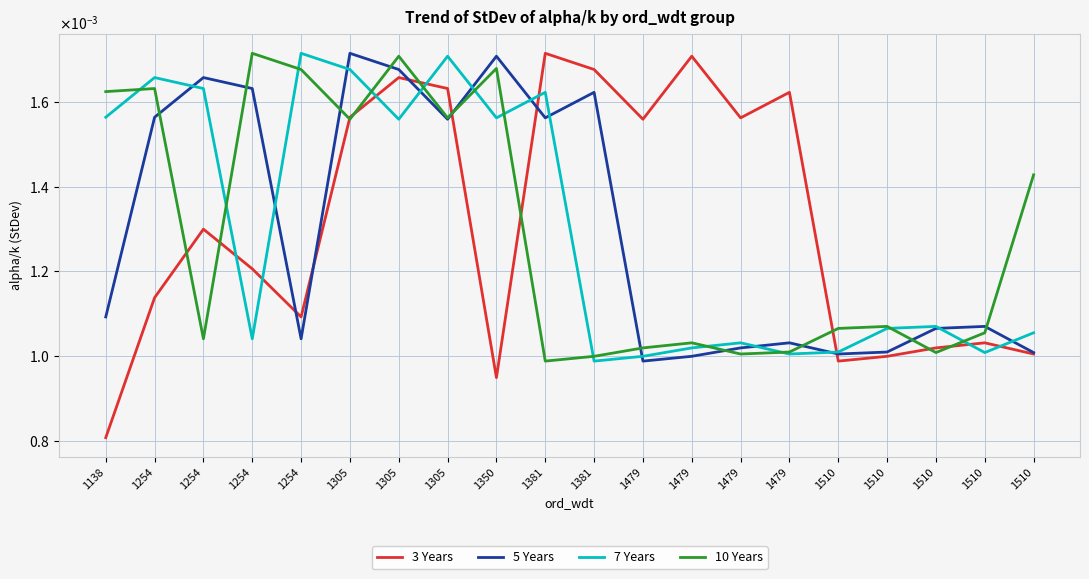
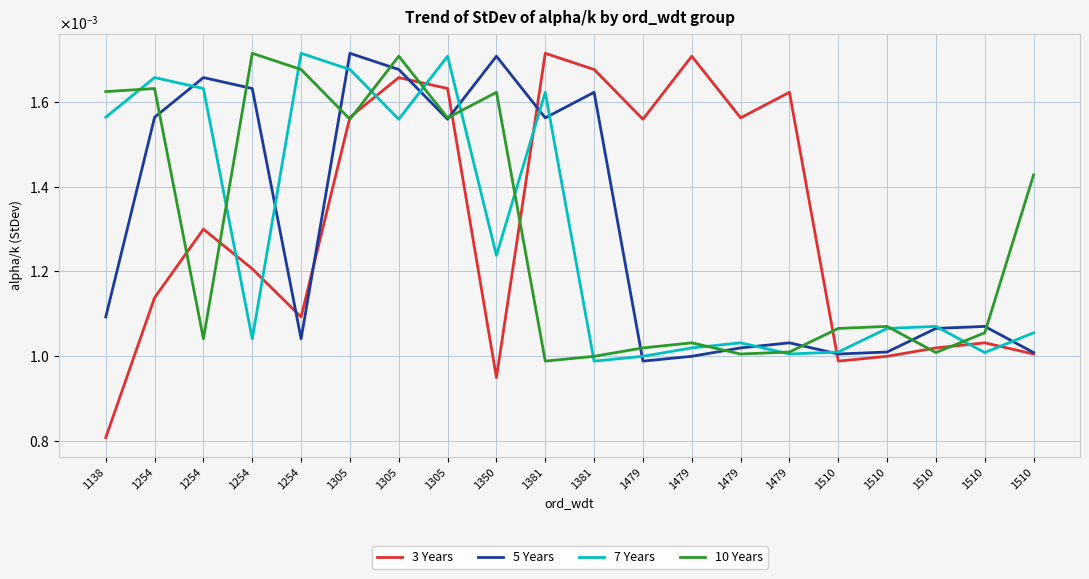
  {
    "3 Years": {
      "1138": 0.00081,
      "1350": 0.00095
    },
    "5 Years": {
      "1138": 0.00109,
      "1350": 0.00171
    },
    "7 Years": {
      "1138": 0.00156,
-     "1350": 0.00156
+     "1350": 0.00124
    },
    "10 Years": {
      "1138": 0.00162,
-     "1350": 0.00168
+     "1350": 0.00162
    }
  }
